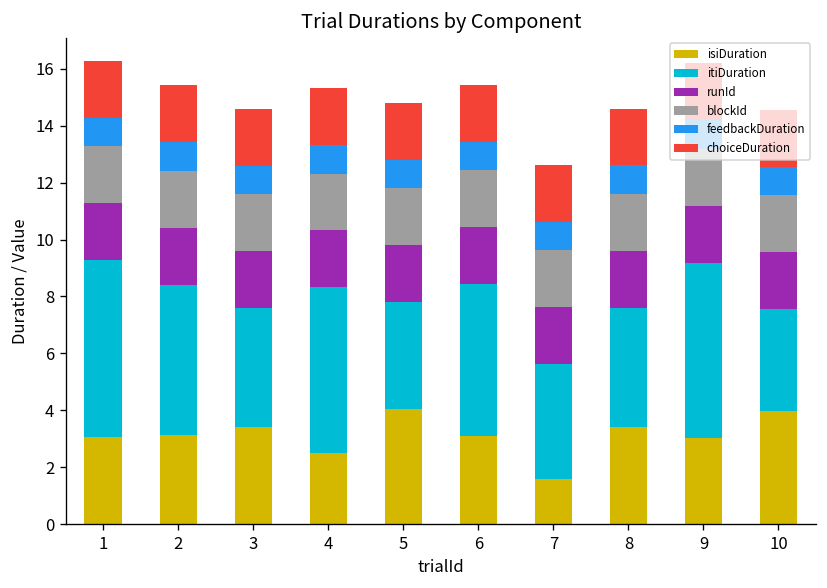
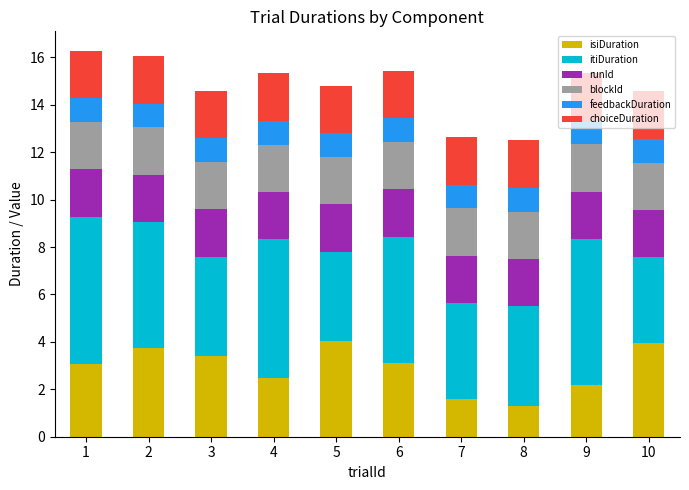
  {
    "isiDuration": {
      "1": 3.1,
-     "2": 3.1,
+     "2": 3.8,
      "3": 3.4,
      "4": 2.5,
      "5": 4.0,
      "6": 3.1,
      "7": 1.6,
-     "8": 3.4,
-     "9": 3.0,
+     "8": 1.3,
+     "9": 2.2,
      "10": 4.0
    },
    "runId": {
      "1": 2.0,
      "2": 2.0,
      "3": 2.0,
      "4": 2.0,
      "5": 2.0,
      "6": 2.0,
      "7": 2.0,
      "8": 2.0,
      "9": 2.0,
      "10": 2.0
    },
    "blockId": {
      "1": 2.0,
      "2": 2.0,
      "3": 2.0,
      "4": 2.0,
      "5": 2.0,
      "6": 2.0,
      "7": 2.0,
      "8": 2.0,
      "10": 2.0
    },
    "choiceDuration": {
      "1": 2.0,
      "2": 2.0,
      "3": 2.0,
      "4": 2.0,
      "5": 2.0,
      "6": 2.0,
      "7": 2.0,
      "8": 2.0
    }
  }
